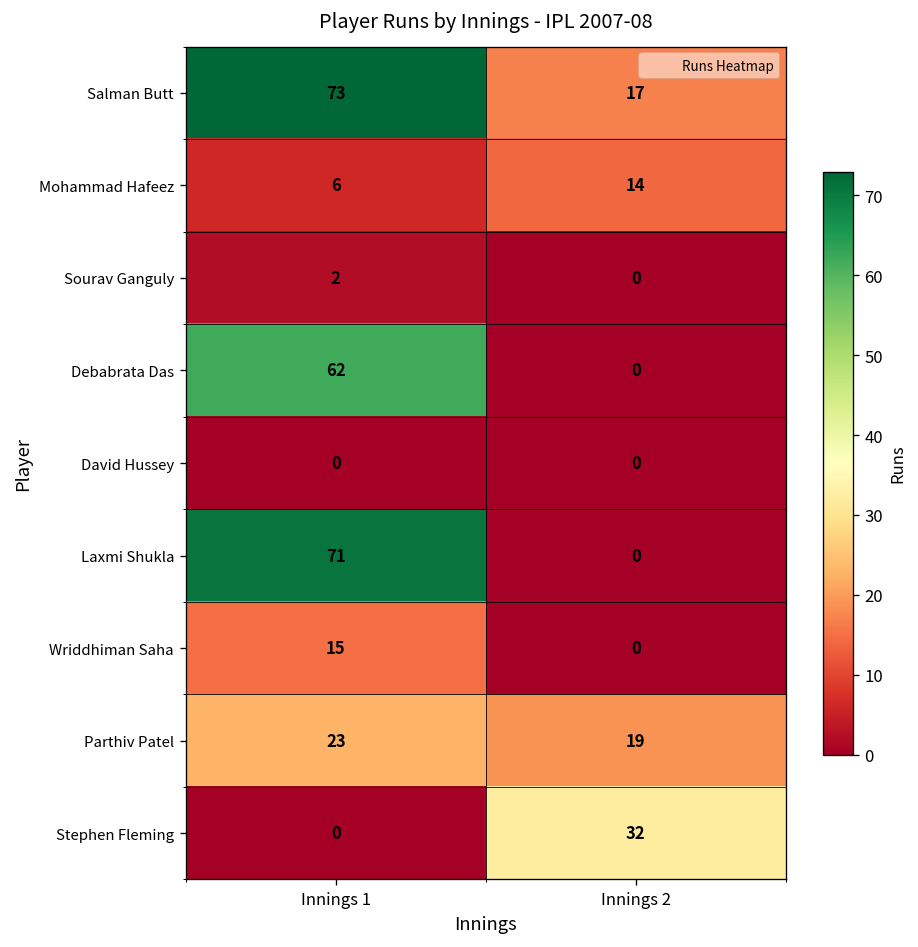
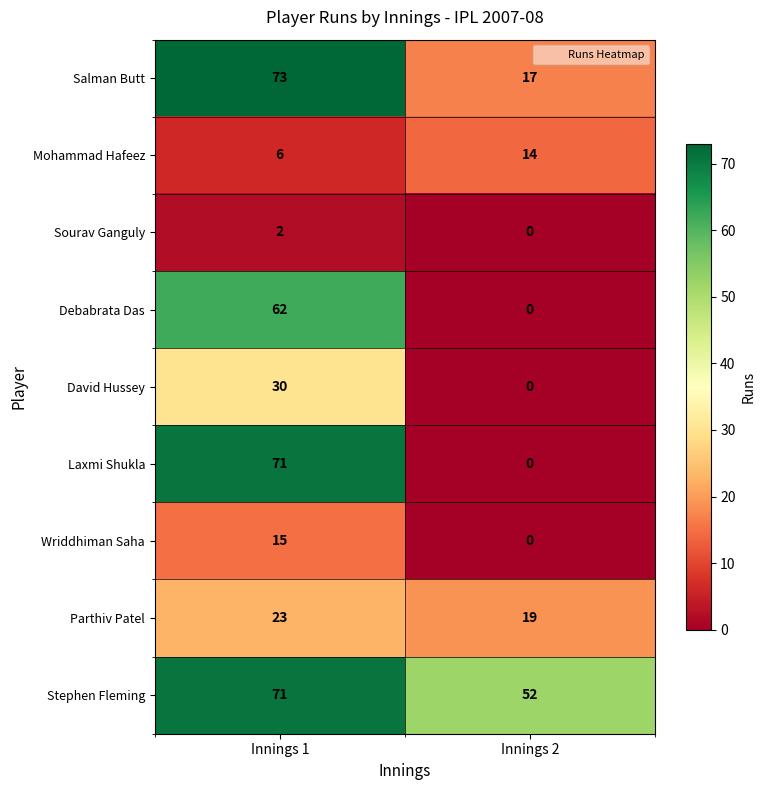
  {
    "Salman Butt": {
      "Innings 1": 73,
      "Innings 2": 17
    },
    "Mohammad Hafeez": {
      "Innings 1": 6,
      "Innings 2": 14
    },
    "Sourav Ganguly": {
      "Innings 1": 2,
      "Innings 2": 0
    },
    "Debabrata Das": {
      "Innings 1": 62,
      "Innings 2": 0
    },
    "David Hussey": {
-     "Innings 1": 0,
+     "Innings 1": 30,
      "Innings 2": 0
    },
    "Laxmi Shukla": {
      "Innings 1": 71,
      "Innings 2": 0
    },
    "Wriddhiman Saha": {
      "Innings 1": 15,
      "Innings 2": 0
    },
    "Parthiv Patel": {
      "Innings 1": 23,
      "Innings 2": 19
    },
    "Stephen Fleming": {
-     "Innings 1": 0,
-     "Innings 2": 32
+     "Innings 1": 71,
+     "Innings 2": 52
    }
  }
